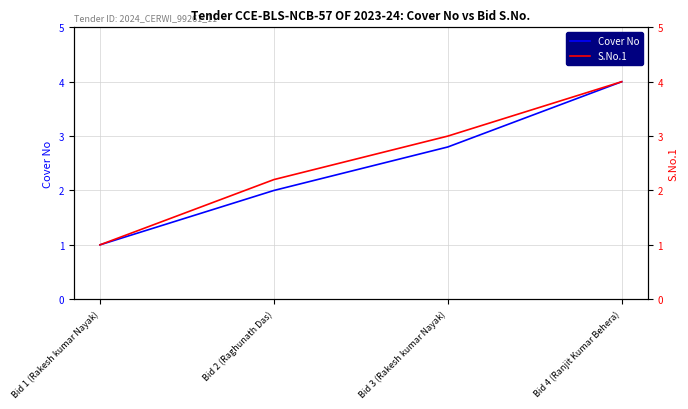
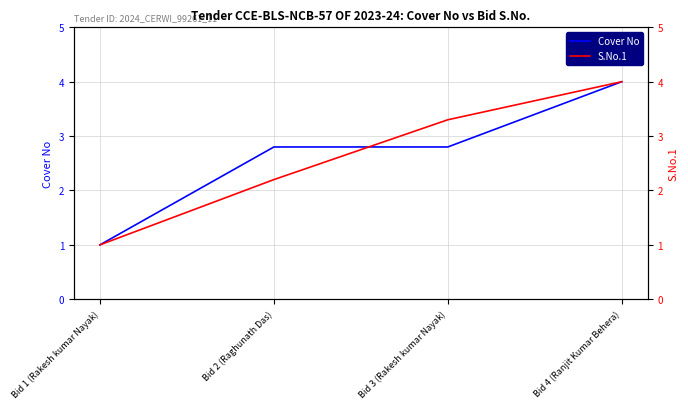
  {
    "Cover No": {
      "Bid 1 (Rakesh kumar Nayak)": 1.0,
-     "Bid 2 (Raghunath Das)": 2.0,
+     "Bid 2 (Raghunath Das)": 2.8,
      "Bid 3 (Rakesh kumar Nayak)": 2.8,
      "Bid 4 (Ranjit Kumar Behera)": 4.0
    },
    "S.No.1": {
      "Bid 1 (Rakesh kumar Nayak)": 1.0,
      "Bid 2 (Raghunath Das)": 2.2,
-     "Bid 3 (Rakesh kumar Nayak)": 3.0,
+     "Bid 3 (Rakesh kumar Nayak)": 3.3,
      "Bid 4 (Ranjit Kumar Behera)": 4.0
    }
  }
